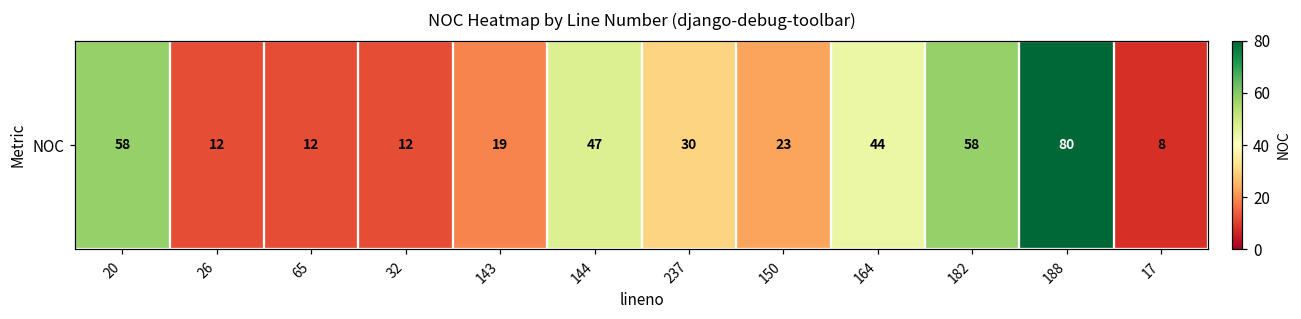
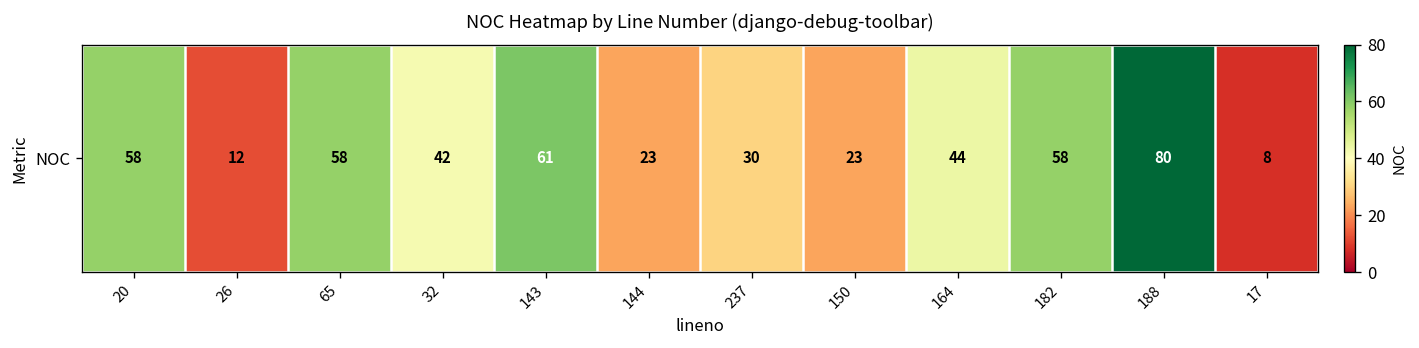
  {
    "NOC": {
      "20": 58,
      "26": 12,
-     "65": 12,
-     "32": 12,
-     "143": 19,
-     "144": 47,
+     "65": 58,
+     "32": 42,
+     "143": 61,
+     "144": 23,
      "237": 30,
      "150": 23,
      "164": 44,
      "182": 58,
      "188": 80,
      "17": 8
    }
  }
